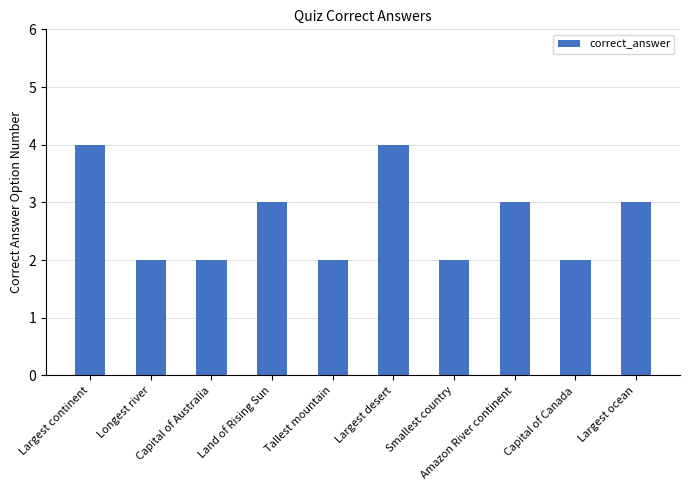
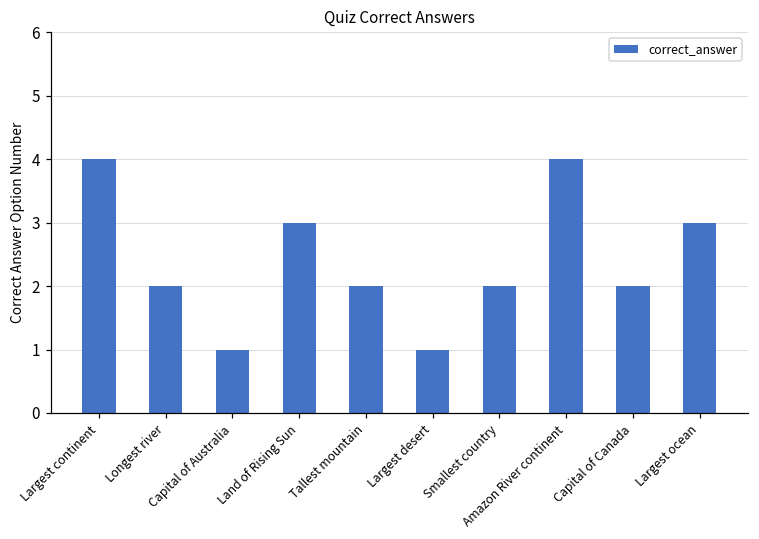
  {
    "Largest continent": 4,
    "Longest river": 2,
-   "Capital of Australia": 2,
+   "Capital of Australia": 1,
    "Land of Rising Sun": 3,
    "Tallest mountain": 2,
-   "Largest desert": 4,
+   "Largest desert": 1,
    "Smallest country": 2,
-   "Amazon River continent": 3,
+   "Amazon River continent": 4,
    "Capital of Canada": 2,
    "Largest ocean": 3
  }
